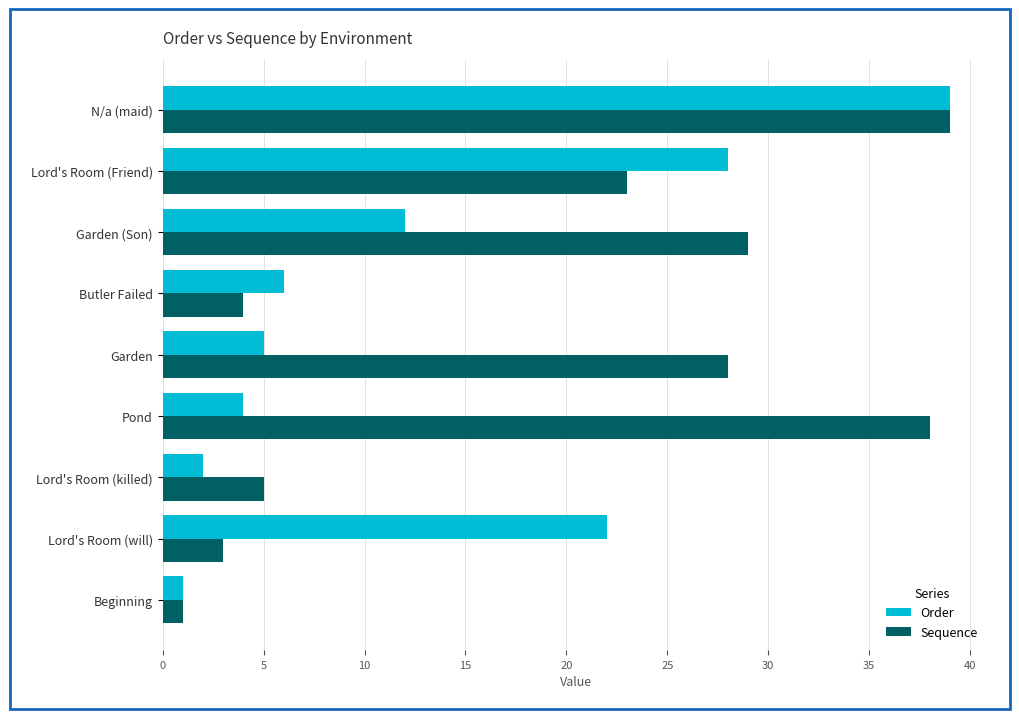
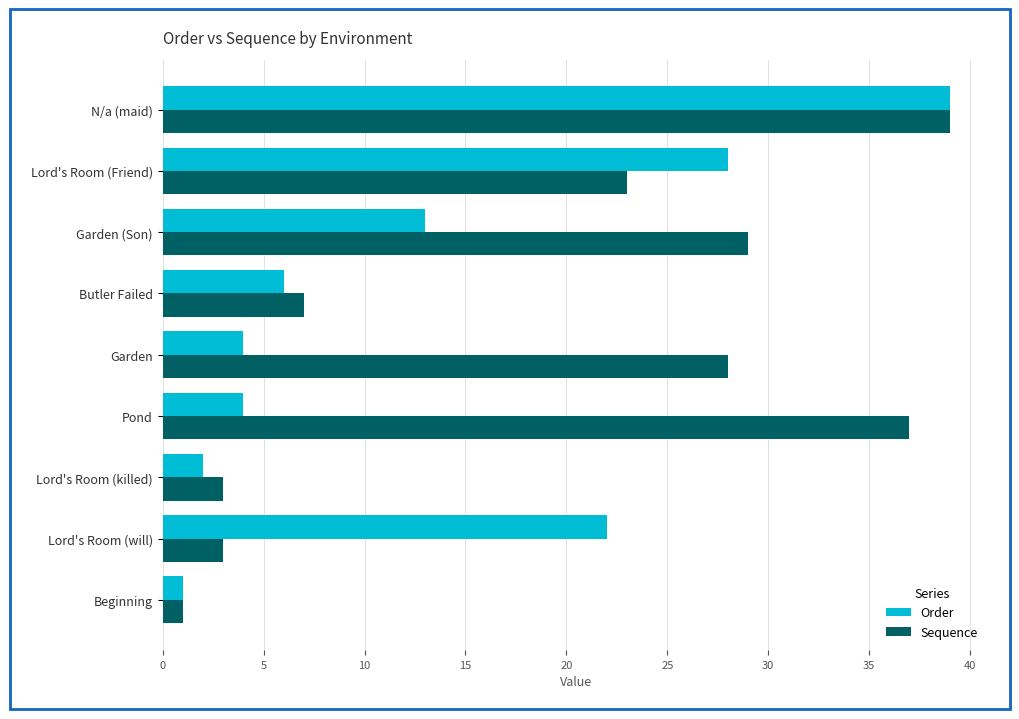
  {
    "Order": {
      "N/a (maid)": 39,
      "Lord's Room (Friend)": 28,
-     "Garden (Son)": 12,
+     "Garden (Son)": 13,
      "Butler Failed": 6,
-     "Garden": 5,
+     "Garden": 4,
      "Pond": 4,
      "Lord's Room (killed)": 2,
      "Lord's Room (will)": 22,
      "Beginning": 1
    },
    "Sequence": {
      "N/a (maid)": 39,
      "Lord's Room (Friend)": 23,
      "Garden (Son)": 29,
-     "Butler Failed": 4,
+     "Butler Failed": 7,
      "Garden": 28,
-     "Pond": 38,
-     "Lord's Room (killed)": 5,
+     "Pond": 37,
+     "Lord's Room (killed)": 3,
      "Lord's Room (will)": 3,
      "Beginning": 1
    }
  }
